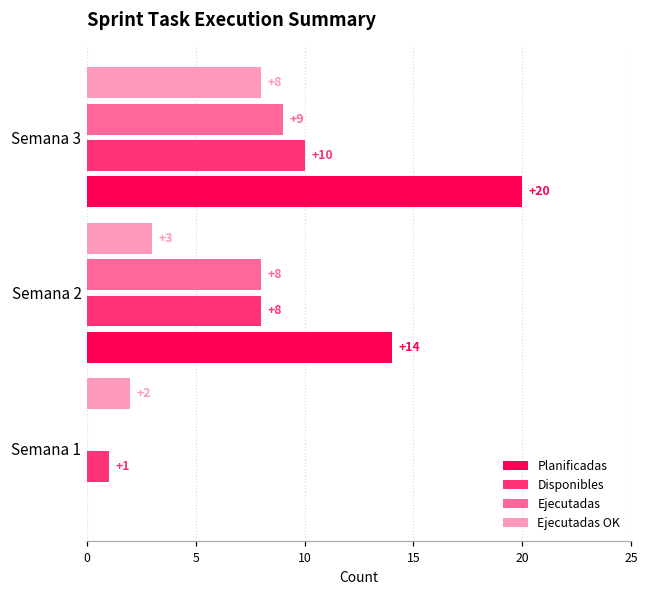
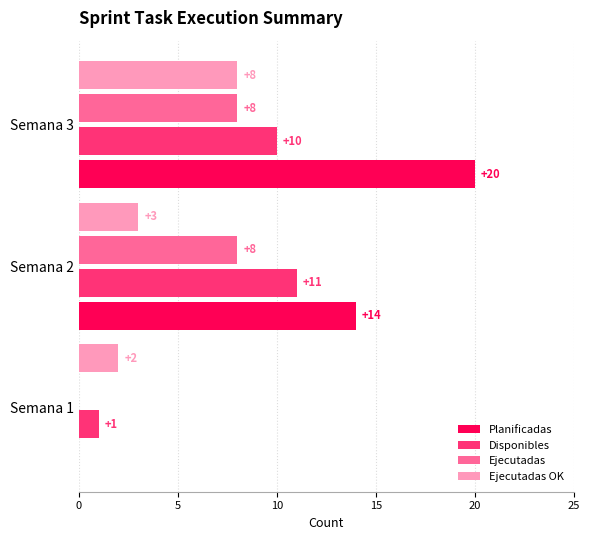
  {
    "Planificadas": {
      "Semana 3": "+20",
      "Semana 2": "+14"
    },
    "Disponibles": {
      "Semana 3": "+10",
-     "Semana 2": "+8",
+     "Semana 2": "+11",
      "Semana 1": "+1"
    },
    "Ejecutadas": {
-     "Semana 3": "+9",
+     "Semana 3": "+8",
      "Semana 2": "+8"
    },
    "Ejecutadas OK": {
      "Semana 3": "+8",
      "Semana 2": "+3",
      "Semana 1": "+2"
    }
  }
